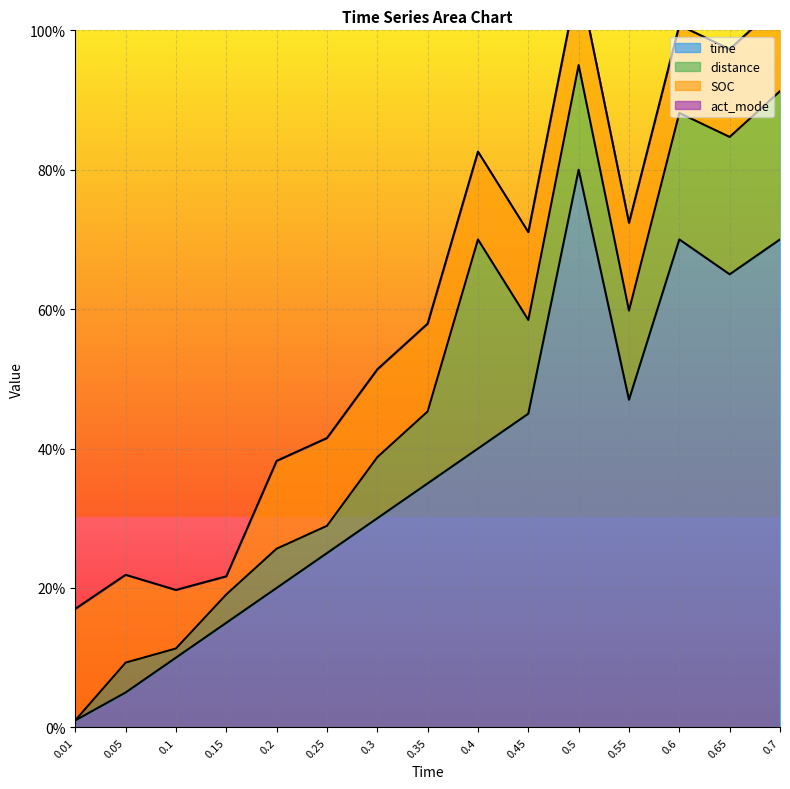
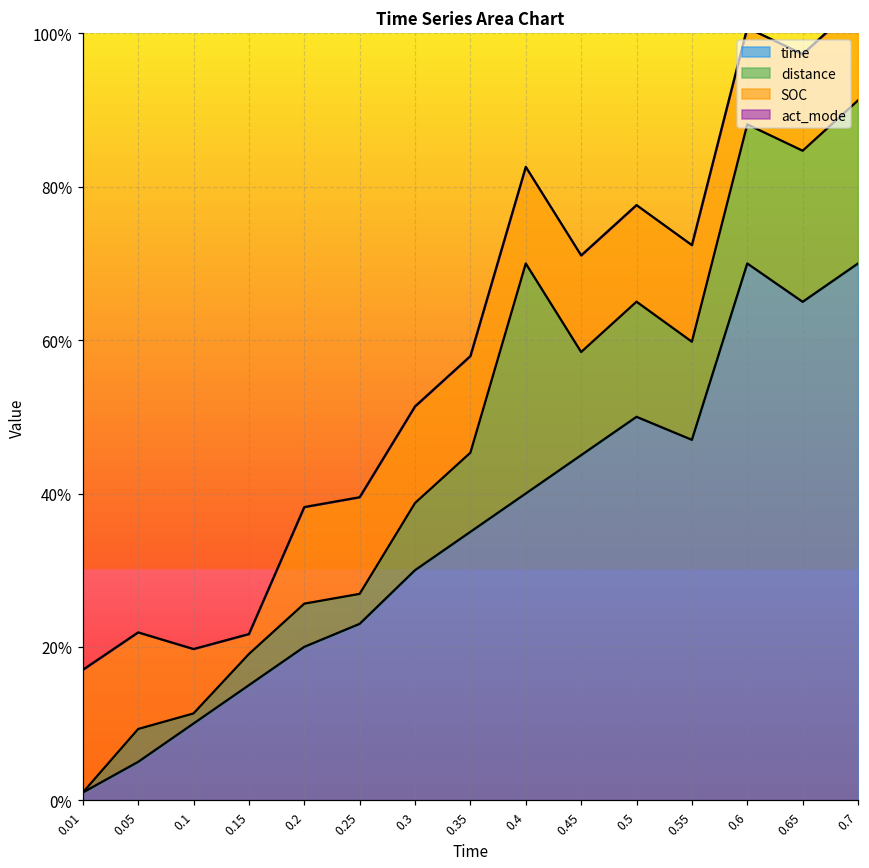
  {
    "time": {
      "0.05": "5%",
      "0.1": "10%",
      "0.15": "15%",
      "0.2": "20%",
-     "0.25": "25%",
+     "0.25": "23%",
      "0.3": "30%",
      "0.35": "35%",
      "0.4": "40%",
      "0.45": "45%",
-     "0.5": "80%",
+     "0.5": "50%",
      "0.55": "47%",
      "0.6": "70%",
      "0.65": "65%",
      "0.7": "70%"
    },
    "distance": {
      "0.05": "4%",
      "0.1": "1%",
      "0.15": "4%",
      "0.2": "6%",
      "0.25": "4%",
      "0.3": "9%",
      "0.35": "10%",
      "0.4": "30%",
      "0.45": "13%",
      "0.5": "15%",
      "0.55": "13%",
      "0.65": "20%",
      "0.7": "21%"
    }
  }
